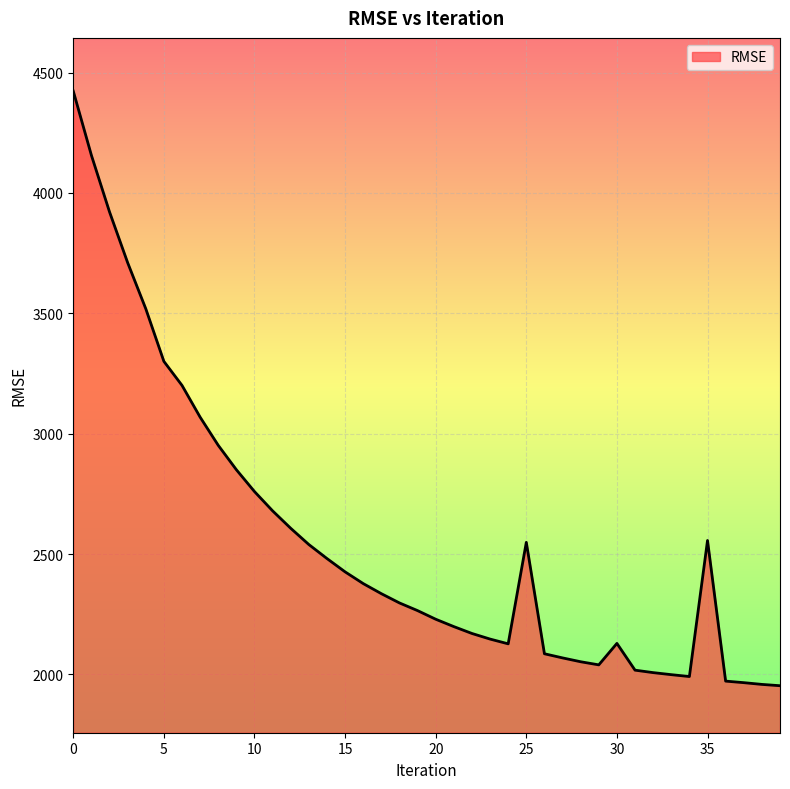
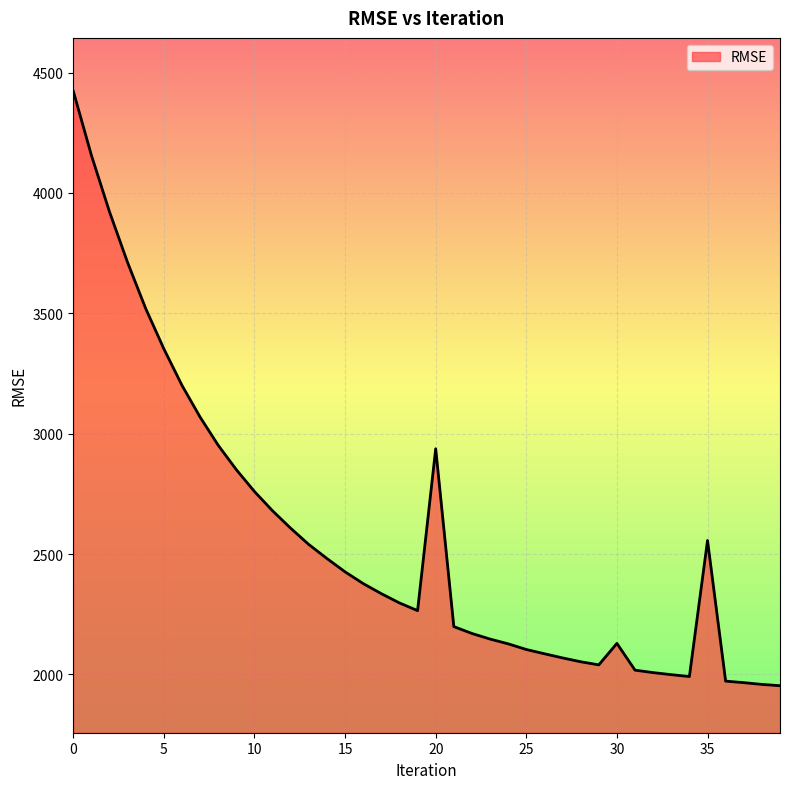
  {
    "0": 4420,
-   "5": 3300,
+   "5": 3350,
    "10": 2760,
    "15": 2430,
-   "20": 2230,
-   "25": 2550,
+   "20": 2940,
+   "25": 2100,
    "30": 2130,
    "35": 2560
  }
